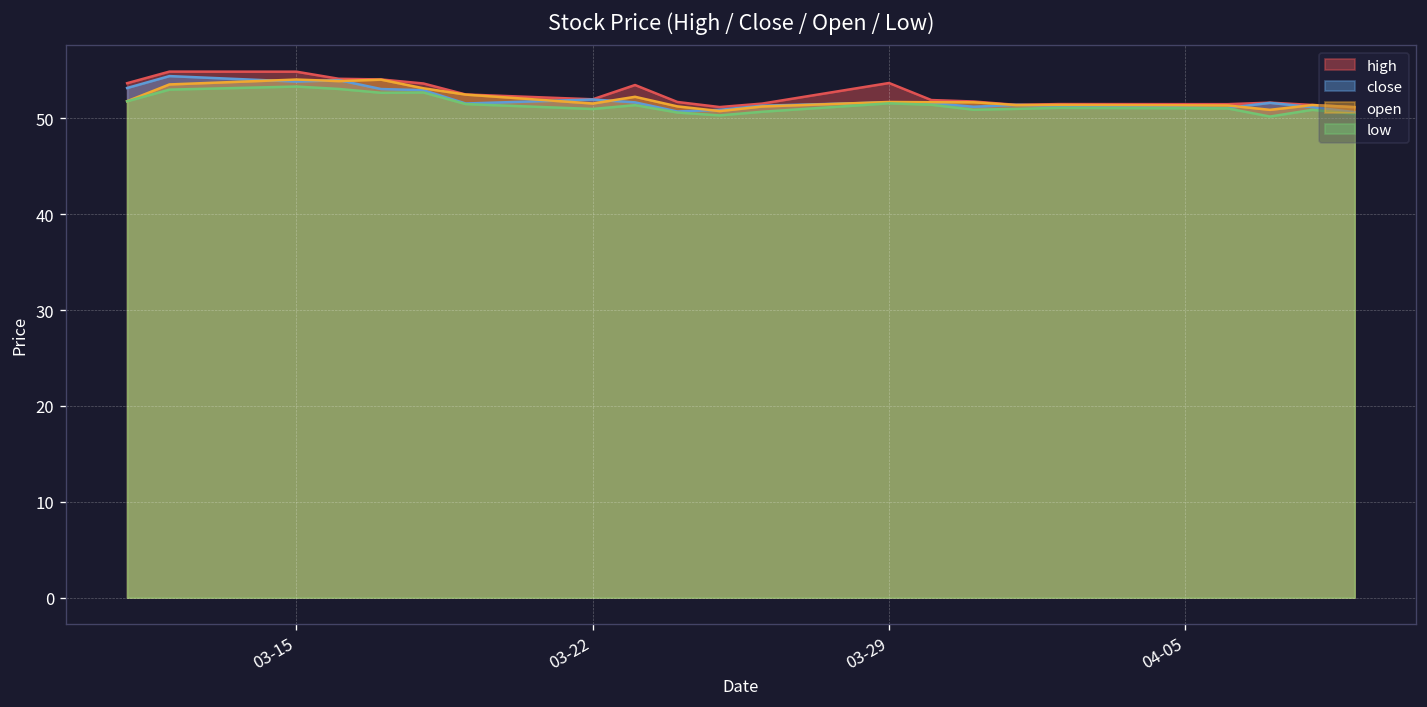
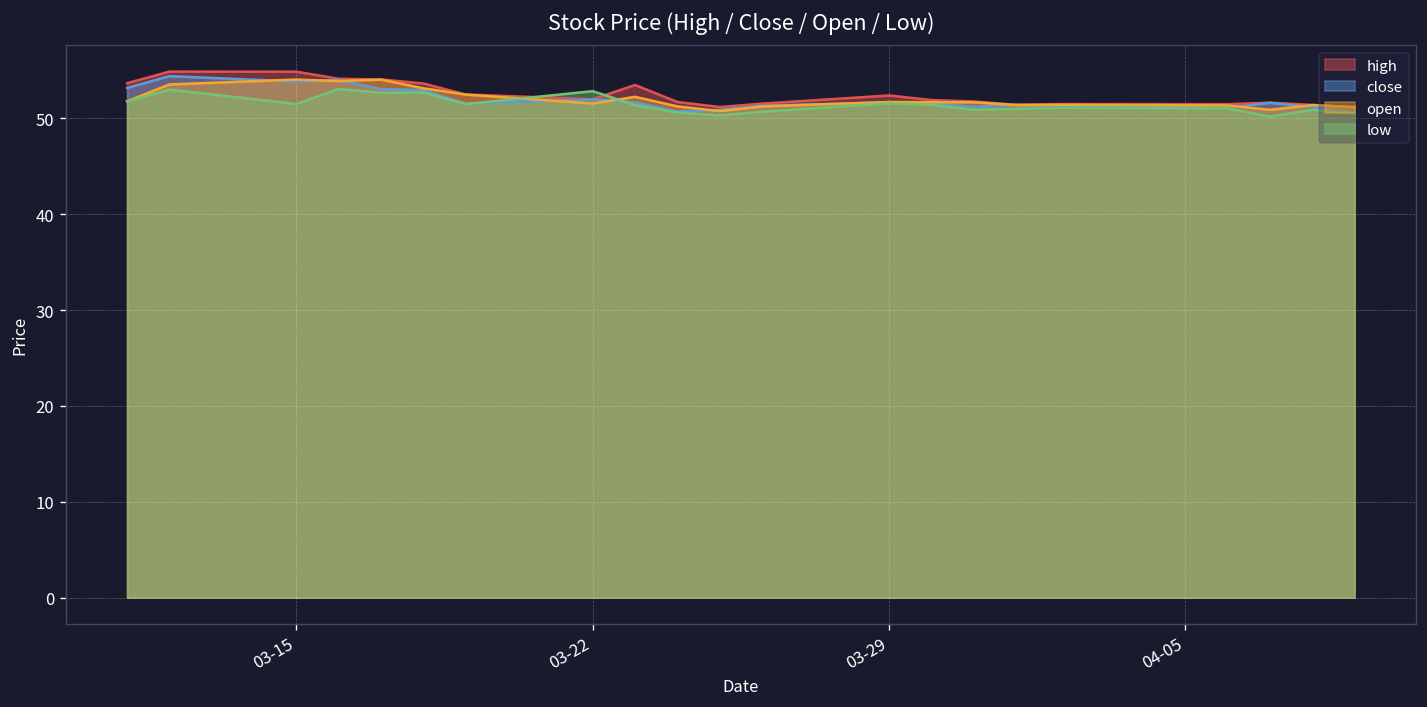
  {
    "high": {
      "03-15": 55,
-     "03-29": 54
+     "03-29": 52
    },
    "open": {
      "03-22": 52
    },
    "low": {
-     "03-15": 53,
-     "03-22": 51
+     "03-15": 52,
+     "03-22": 53
    }
  }
